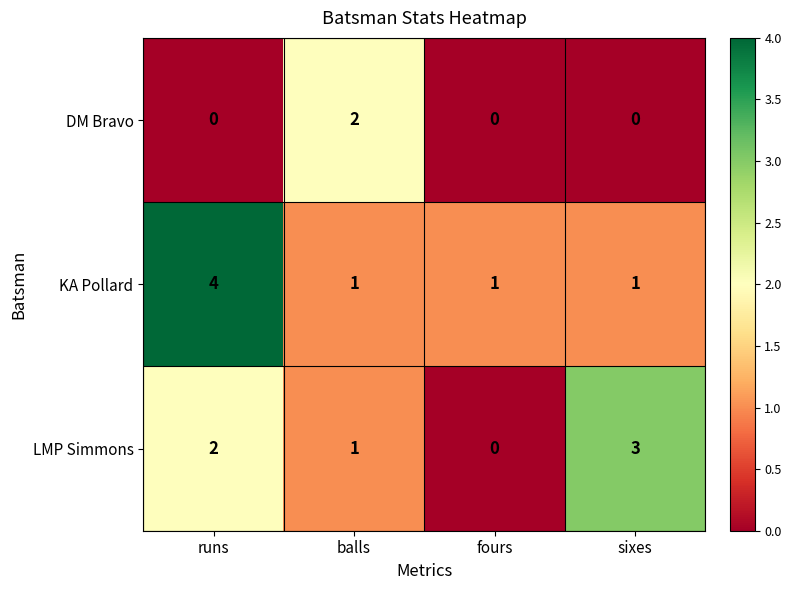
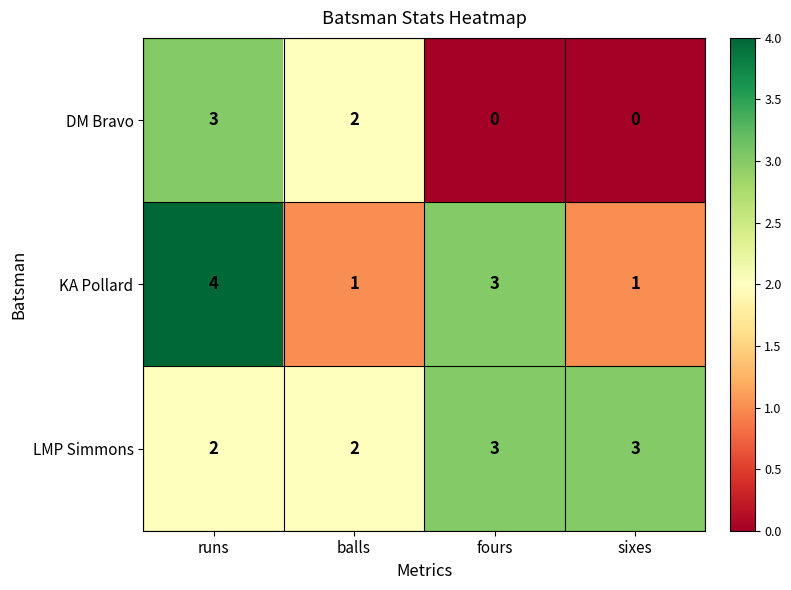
  {
    "DM Bravo": {
-     "runs": 0,
+     "runs": 3,
      "balls": 2,
      "fours": 0,
      "sixes": 0
    },
    "KA Pollard": {
      "runs": 4,
      "balls": 1,
-     "fours": 1,
+     "fours": 3,
      "sixes": 1
    },
    "LMP Simmons": {
      "runs": 2,
-     "balls": 1,
-     "fours": 0,
+     "balls": 2,
+     "fours": 3,
      "sixes": 3
    }
  }
